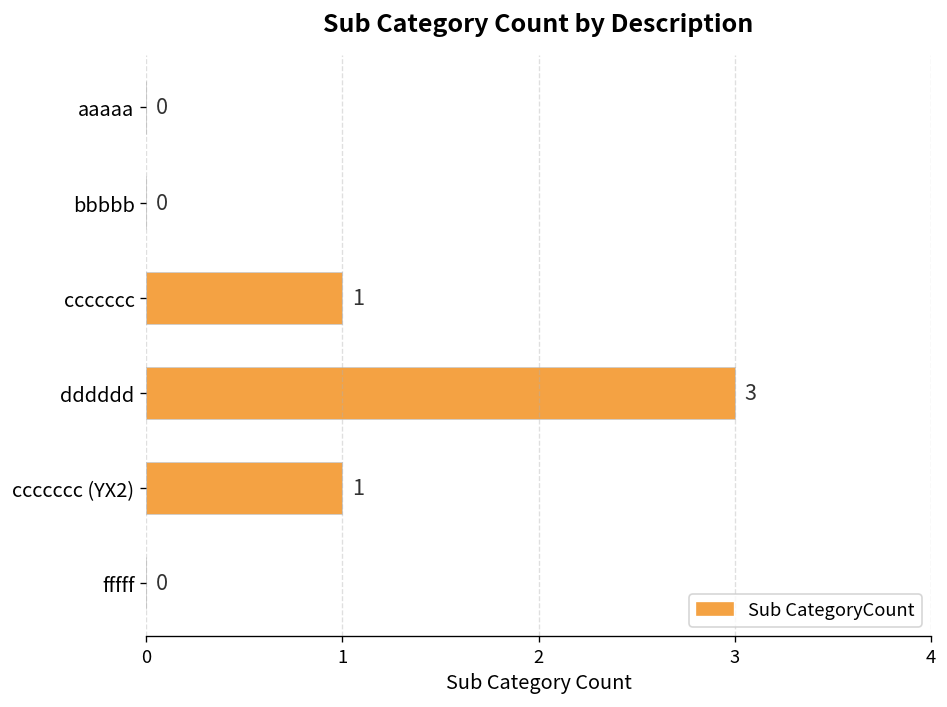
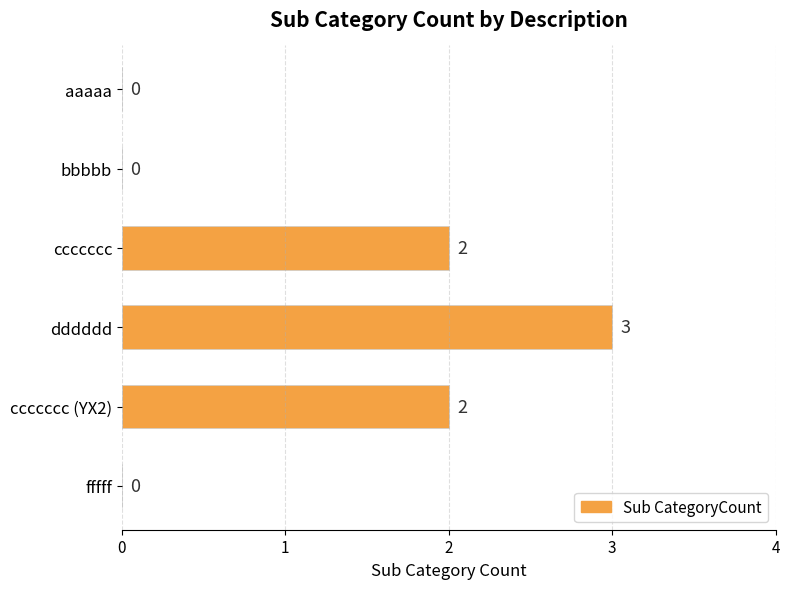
  {
    "aaaaa": 0,
    "bbbbb": 0,
-   "ccccccc": 1,
+   "ccccccc": 2,
    "dddddd": 3,
-   "ccccccc (YX2)": 1,
+   "ccccccc (YX2)": 2,
    "fffff": 0
  }
